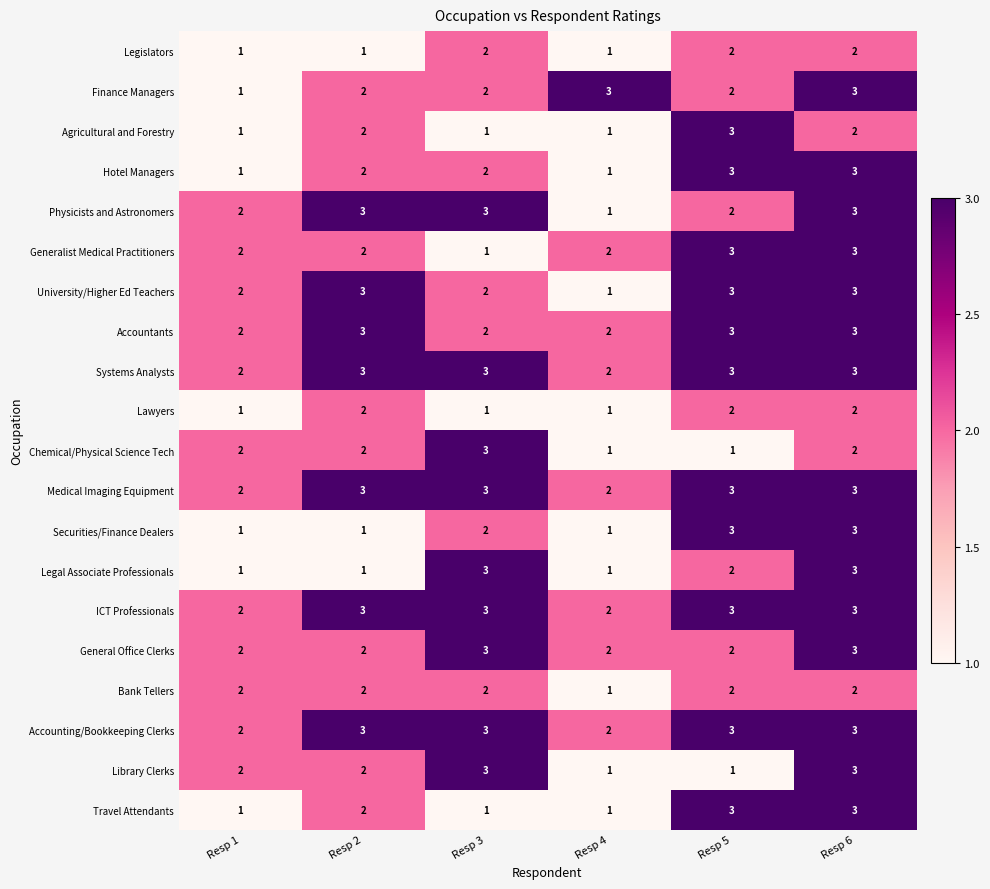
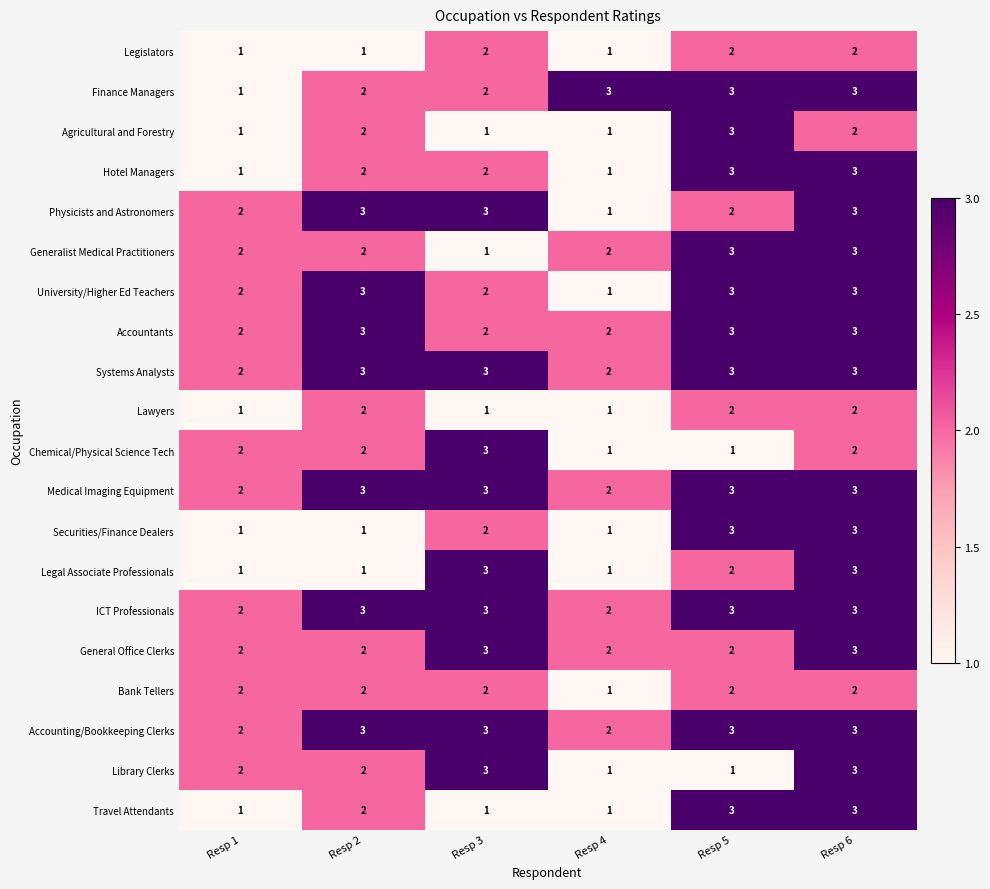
  {
    "Legislators": {
      "Resp 1": 1,
      "Resp 2": 1,
      "Resp 3": 2,
      "Resp 4": 1,
      "Resp 5": 2,
      "Resp 6": 2
    },
    "Finance Managers": {
      "Resp 1": 1,
      "Resp 2": 2,
      "Resp 3": 2,
      "Resp 4": 3,
-     "Resp 5": 2,
+     "Resp 5": 3,
      "Resp 6": 3
    },
    "Agricultural and Forestry": {
      "Resp 1": 1,
      "Resp 2": 2,
      "Resp 3": 1,
      "Resp 4": 1,
      "Resp 5": 3,
      "Resp 6": 2
    },
    "Hotel Managers": {
      "Resp 1": 1,
      "Resp 2": 2,
      "Resp 3": 2,
      "Resp 4": 1,
      "Resp 5": 3,
      "Resp 6": 3
    },
    "Physicists and Astronomers": {
      "Resp 1": 2,
      "Resp 2": 3,
      "Resp 3": 3,
      "Resp 4": 1,
      "Resp 5": 2,
      "Resp 6": 3
    },
    "Generalist Medical Practitioners": {
      "Resp 1": 2,
      "Resp 2": 2,
      "Resp 3": 1,
      "Resp 4": 2,
      "Resp 5": 3,
      "Resp 6": 3
    },
    "University/Higher Ed Teachers": {
      "Resp 1": 2,
      "Resp 2": 3,
      "Resp 3": 2,
      "Resp 4": 1,
      "Resp 5": 3,
      "Resp 6": 3
    },
    "Accountants": {
      "Resp 1": 2,
      "Resp 2": 3,
      "Resp 3": 2,
      "Resp 4": 2,
      "Resp 5": 3,
      "Resp 6": 3
    },
    "Systems Analysts": {
      "Resp 1": 2,
      "Resp 2": 3,
      "Resp 3": 3,
      "Resp 4": 2,
      "Resp 5": 3,
      "Resp 6": 3
    },
    "Lawyers": {
      "Resp 1": 1,
      "Resp 2": 2,
      "Resp 3": 1,
      "Resp 4": 1,
      "Resp 5": 2,
      "Resp 6": 2
    },
    "Chemical/Physical Science Tech": {
      "Resp 1": 2,
      "Resp 2": 2,
      "Resp 3": 3,
      "Resp 4": 1,
      "Resp 5": 1,
      "Resp 6": 2
    },
    "Medical Imaging Equipment": {
      "Resp 1": 2,
      "Resp 2": 3,
      "Resp 3": 3,
      "Resp 4": 2,
      "Resp 5": 3,
      "Resp 6": 3
    },
    "Securities/Finance Dealers": {
      "Resp 1": 1,
      "Resp 2": 1,
      "Resp 3": 2,
      "Resp 4": 1,
      "Resp 5": 3,
      "Resp 6": 3
    },
    "Legal Associate Professionals": {
      "Resp 1": 1,
      "Resp 2": 1,
      "Resp 3": 3,
      "Resp 4": 1,
      "Resp 5": 2,
      "Resp 6": 3
    },
    "ICT Professionals": {
      "Resp 1": 2,
      "Resp 2": 3,
      "Resp 3": 3,
      "Resp 4": 2,
      "Resp 5": 3,
      "Resp 6": 3
    },
    "General Office Clerks": {
      "Resp 1": 2,
      "Resp 2": 2,
      "Resp 3": 3,
      "Resp 4": 2,
      "Resp 5": 2,
      "Resp 6": 3
    },
    "Bank Tellers": {
      "Resp 1": 2,
      "Resp 2": 2,
      "Resp 3": 2,
      "Resp 4": 1,
      "Resp 5": 2,
      "Resp 6": 2
    },
    "Accounting/Bookkeeping Clerks": {
      "Resp 1": 2,
      "Resp 2": 3,
      "Resp 3": 3,
      "Resp 4": 2,
      "Resp 5": 3,
      "Resp 6": 3
    },
    "Library Clerks": {
      "Resp 1": 2,
      "Resp 2": 2,
      "Resp 3": 3,
      "Resp 4": 1,
      "Resp 5": 1,
      "Resp 6": 3
    },
    "Travel Attendants": {
      "Resp 1": 1,
      "Resp 2": 2,
      "Resp 3": 1,
      "Resp 4": 1,
      "Resp 5": 3,
      "Resp 6": 3
    }
  }
